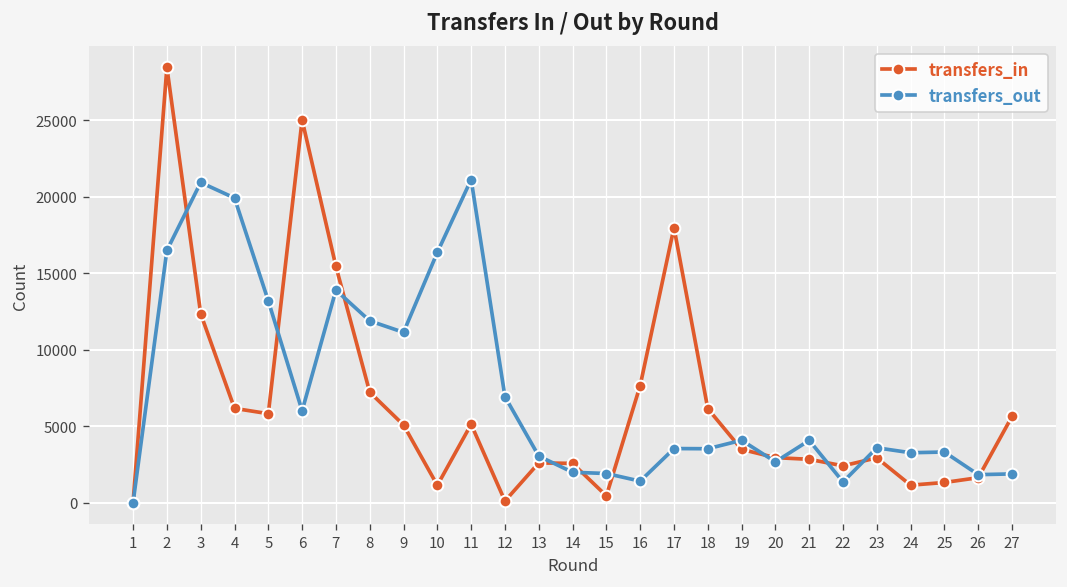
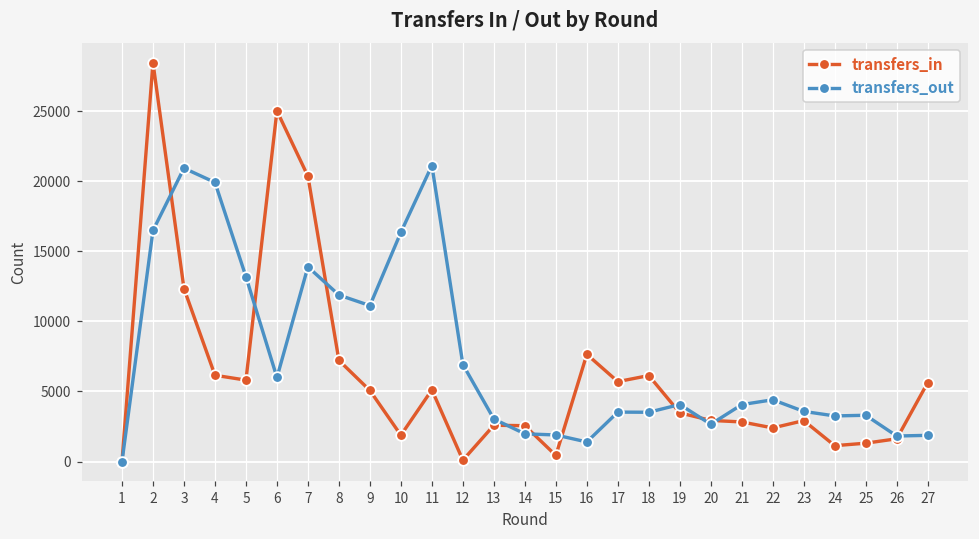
  {
    "transfers_in": {
      "2": 28500,
      "3": 12300,
      "4": 6200,
      "5": 5800,
      "6": 25000,
-     "7": 15400,
+     "7": 20400,
      "8": 7200,
      "9": 5100,
-     "10": 1100,
+     "10": 1900,
      "11": 5100,
      "12": 100,
      "13": 2600,
      "14": 2600,
      "15": 400,
      "16": 7600,
-     "17": 18000,
+     "17": 5700,
      "18": 6100,
      "19": 3500,
      "20": 2900,
      "21": 2800,
      "22": 2400,
      "23": 2900,
      "24": 1100,
      "25": 1300,
      "27": 5600
    },
    "transfers_out": {
      "2": 16500,
      "3": 20900,
      "4": 19900,
      "5": 13200,
      "6": 6000,
      "7": 13900,
      "8": 11900,
      "9": 11100,
      "10": 16400,
      "11": 21100,
      "12": 6900,
      "13": 3000,
      "14": 2000,
      "15": 1900,
      "16": 1400,
      "17": 3500,
      "18": 3500,
      "19": 4100,
      "20": 2700,
      "21": 4100,
-     "22": 1300,
+     "22": 4400,
      "23": 3600,
      "24": 3300,
      "25": 3300,
      "27": 1900
    }
  }
